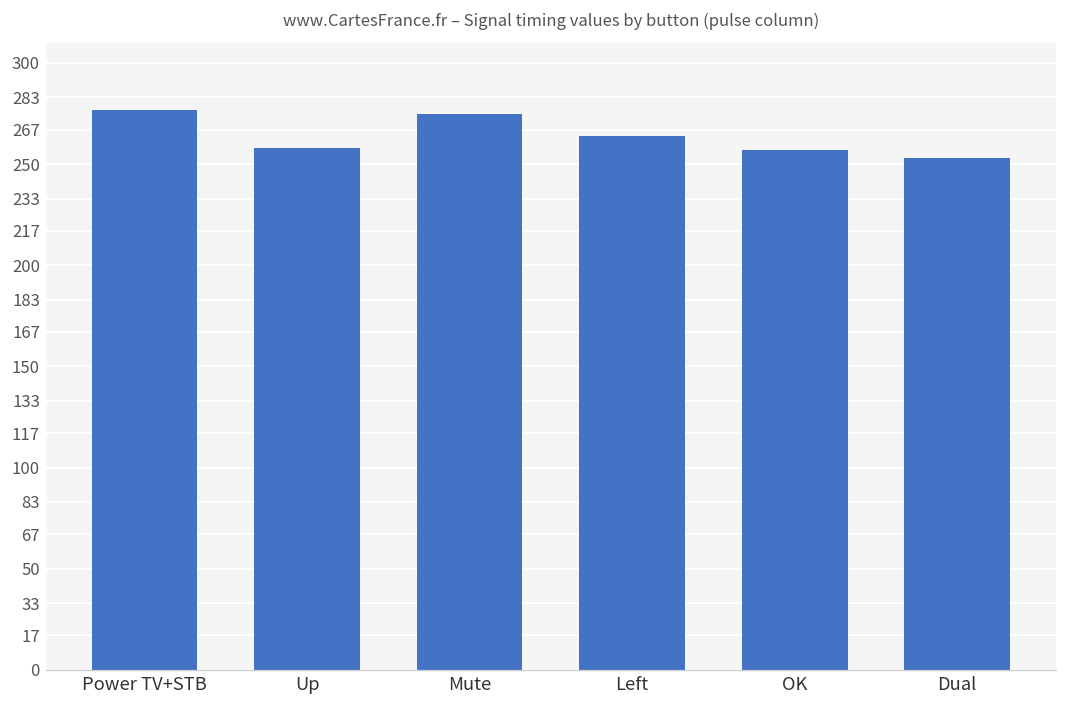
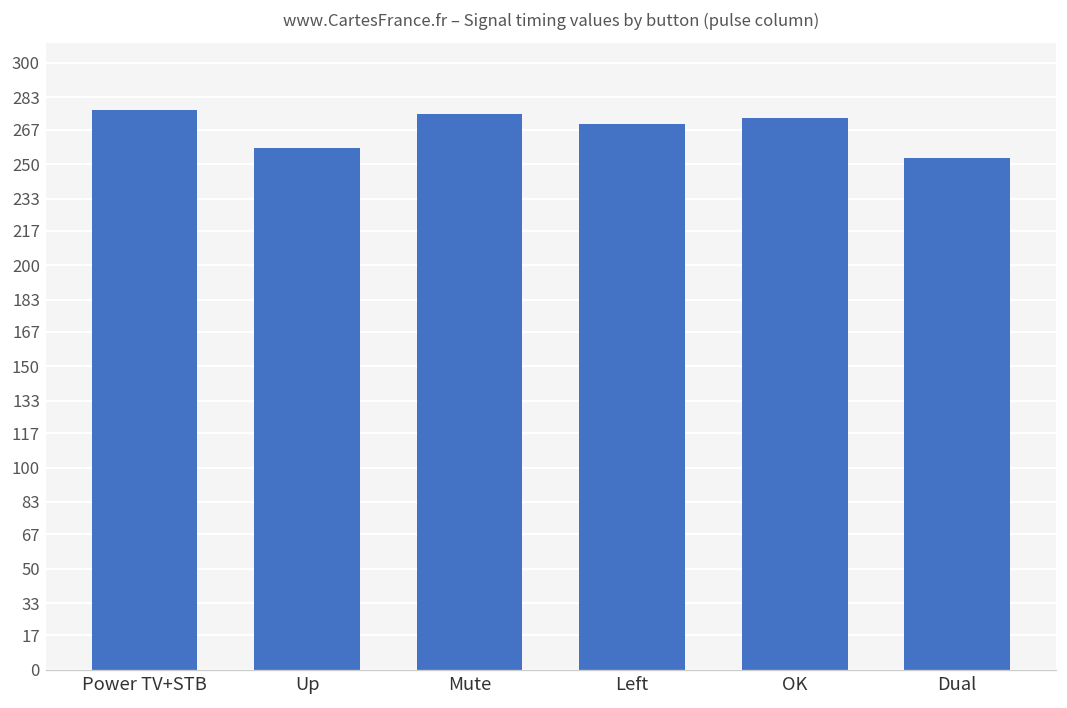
  {
    "Power TV+STB": 277,
    "Up": 258,
    "Mute": 275,
-   "Left": 264,
-   "OK": 257,
+   "Left": 270,
+   "OK": 273,
    "Dual": 253
  }
